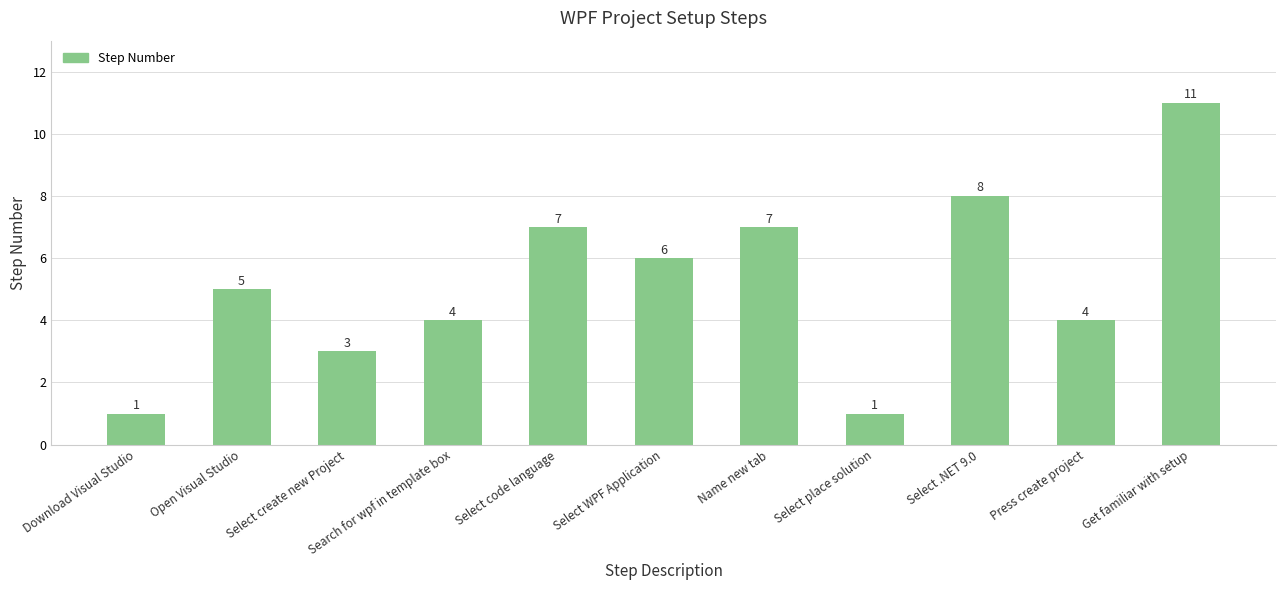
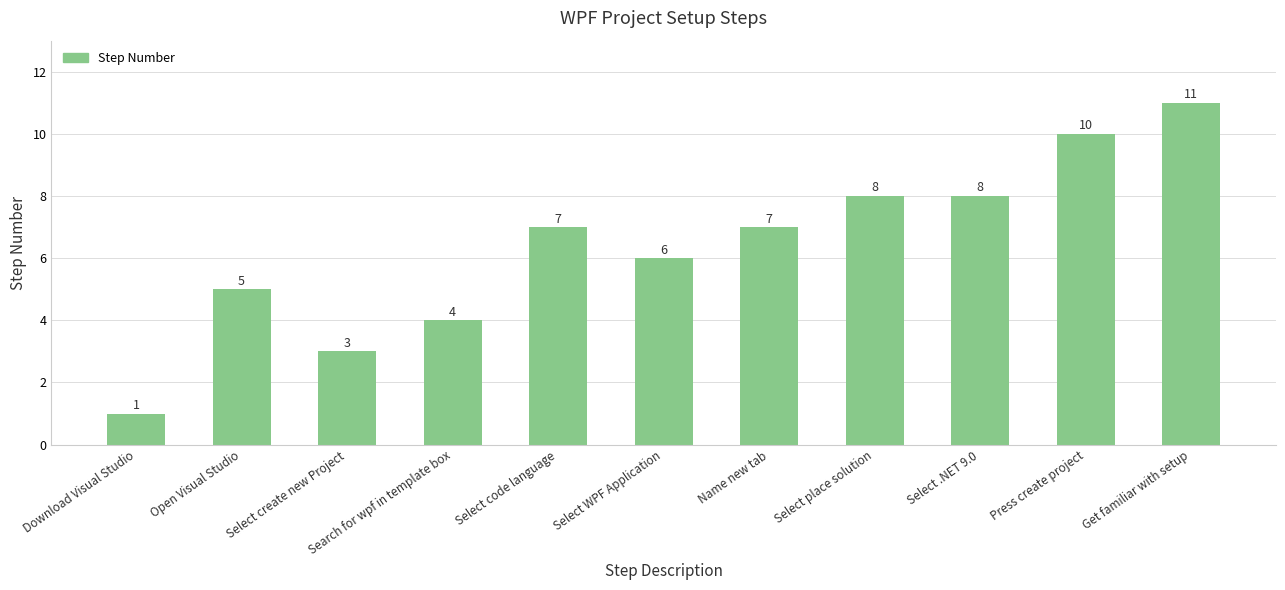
  {
    "Download Visual Studio": 1,
    "Open Visual Studio": 5,
    "Select create new Project": 3,
    "Search for wpf in template box": 4,
    "Select code language": 7,
    "Select WPF Application": 6,
    "Name new tab": 7,
-   "Select place solution": 1,
+   "Select place solution": 8,
    "Select .NET 9.0": 8,
-   "Press create project": 4,
+   "Press create project": 10,
    "Get familiar with setup": 11
  }
